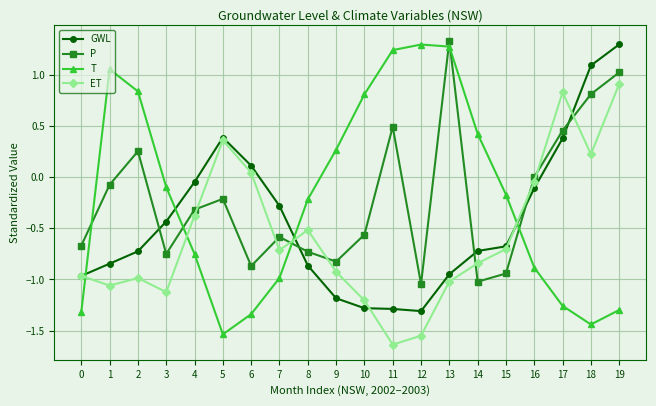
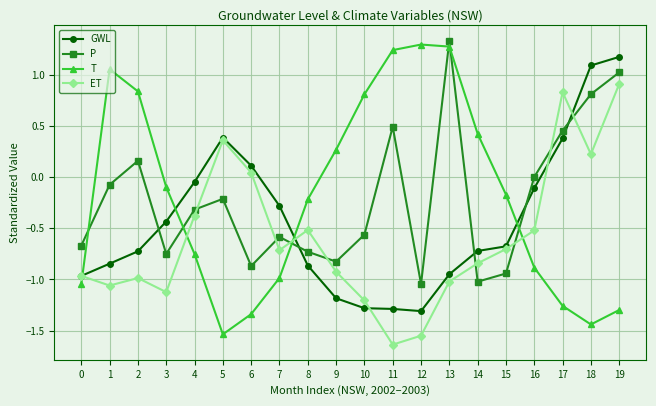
  {
    "GWL": {
      "1": -0.85,
      "2": -0.73,
      "3": -0.43,
      "4": -0.05,
      "5": 0.39,
      "6": 0.11,
      "7": -0.28,
      "8": -0.86,
      "9": -1.18,
      "10": -1.28,
      "11": -1.29,
      "12": -1.31,
      "13": -0.95,
      "14": -0.72,
      "15": -0.68,
      "16": -0.11,
      "17": 0.38,
      "18": 1.09,
-     "19": 1.30
+     "19": 1.18
    },
    "P": {
      "0": -0.67,
      "1": -0.07,
-     "2": 0.25,
+     "2": 0.16,
      "3": -0.75,
      "4": -0.32,
      "5": -0.21,
      "6": -0.87,
      "7": -0.58,
      "8": -0.73,
      "9": -0.83,
      "10": -0.56,
      "11": 0.49,
      "12": -1.05,
      "13": 1.34,
      "14": -1.02,
      "15": -0.94,
      "16": 0.00,
      "17": 0.46,
      "18": 0.81,
      "19": 1.03
    },
    "T": {
-     "0": -1.32,
+     "0": -1.05,
      "2": 0.84,
      "3": -0.10,
      "4": -0.75,
      "5": -1.54,
      "6": -1.34,
      "7": -0.99,
      "8": -0.22,
      "9": 0.27,
      "10": 0.81,
      "11": 1.24,
      "12": 1.30,
      "13": 1.28,
      "14": 0.42,
      "15": -0.17,
      "16": -0.88,
      "17": -1.26,
      "18": -1.44,
      "19": -1.30
    },
    "ET": {
      "1": -1.06,
      "2": -0.99,
      "3": -1.12,
      "4": -0.38,
      "5": 0.36,
      "6": 0.04,
      "7": -0.71,
      "8": -0.52,
      "9": -0.92,
      "10": -1.21,
      "11": -1.64,
      "12": -1.55,
      "13": -1.02,
      "14": -0.84,
      "15": -0.70,
-     "16": -0.04,
+     "16": -0.52,
      "17": 0.83,
      "18": 0.22,
      "19": 0.91
    }
  }
